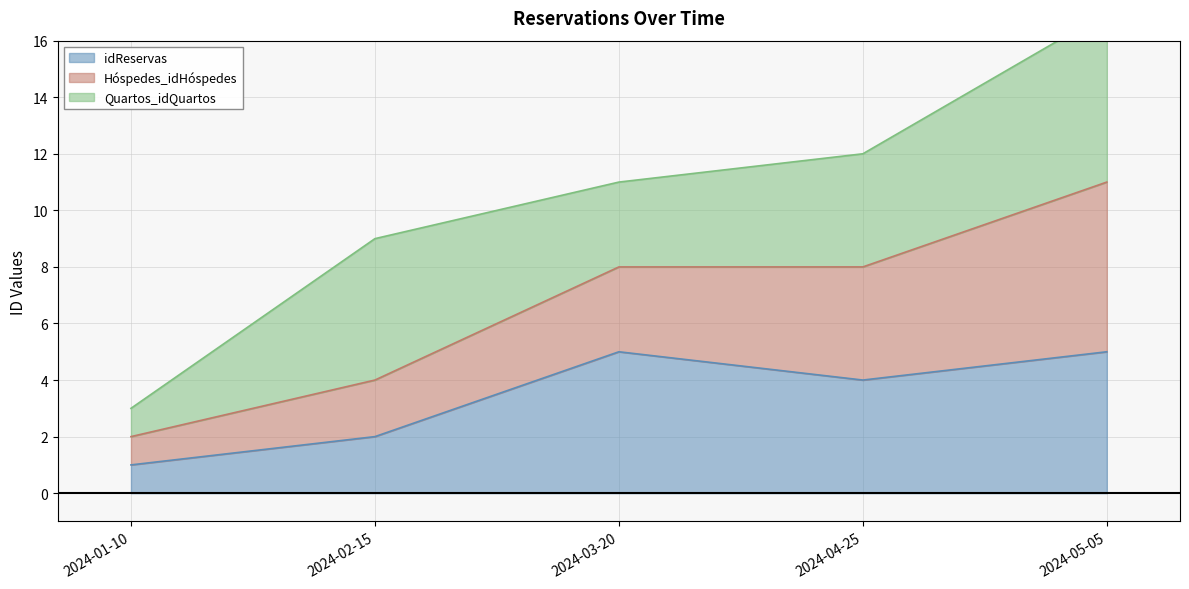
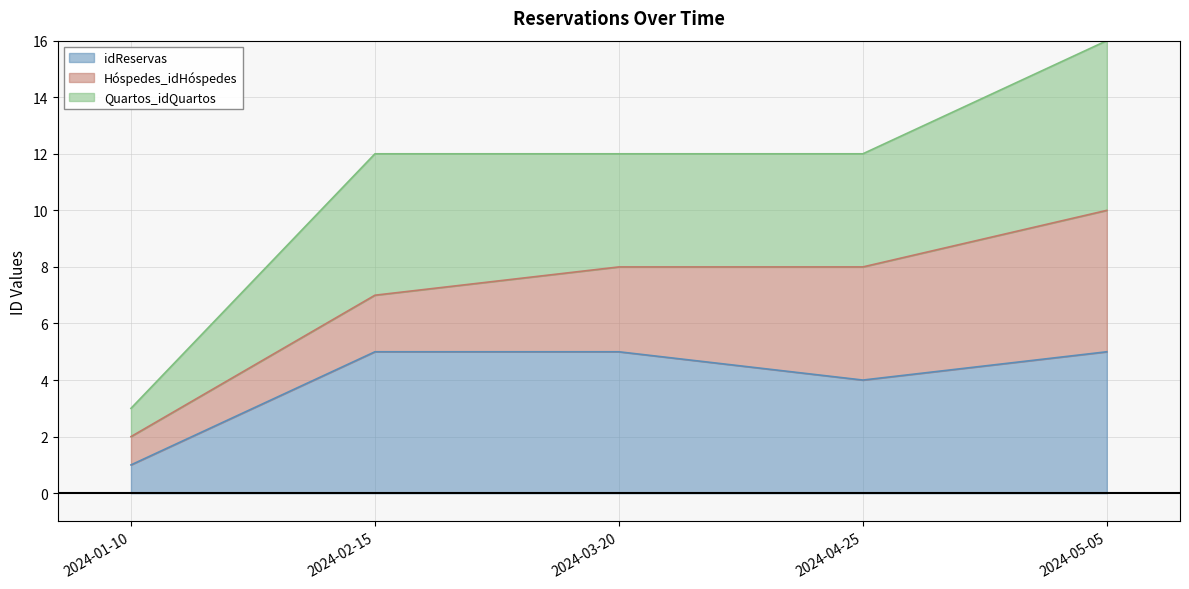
  {
    "idReservas": {
      "2024-01-10": 1,
-     "2024-02-15": 2,
+     "2024-02-15": 5,
      "2024-03-20": 5,
      "2024-04-25": 4,
      "2024-05-05": 5
    },
    "Hóspedes_idHóspedes": {
      "2024-01-10": 1,
      "2024-02-15": 2,
      "2024-03-20": 3,
      "2024-04-25": 4,
-     "2024-05-05": 6
+     "2024-05-05": 5
    },
    "Quartos_idQuartos": {
      "2024-01-10": 1,
      "2024-02-15": 5,
-     "2024-03-20": 3,
+     "2024-03-20": 4,
      "2024-04-25": 4
    }
  }
